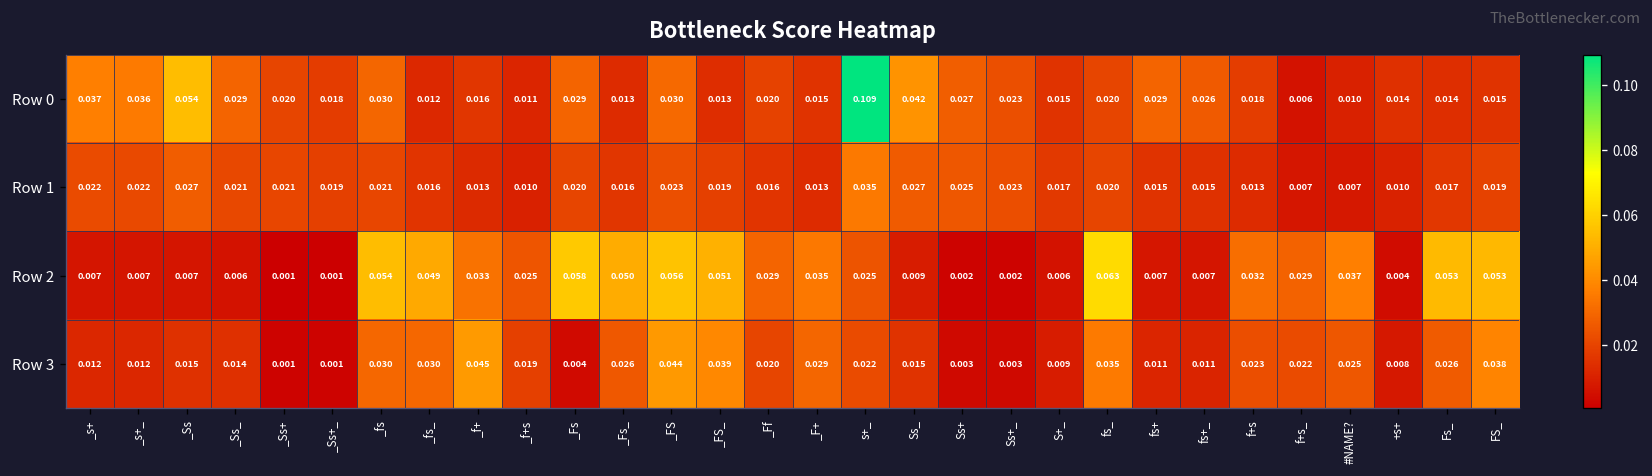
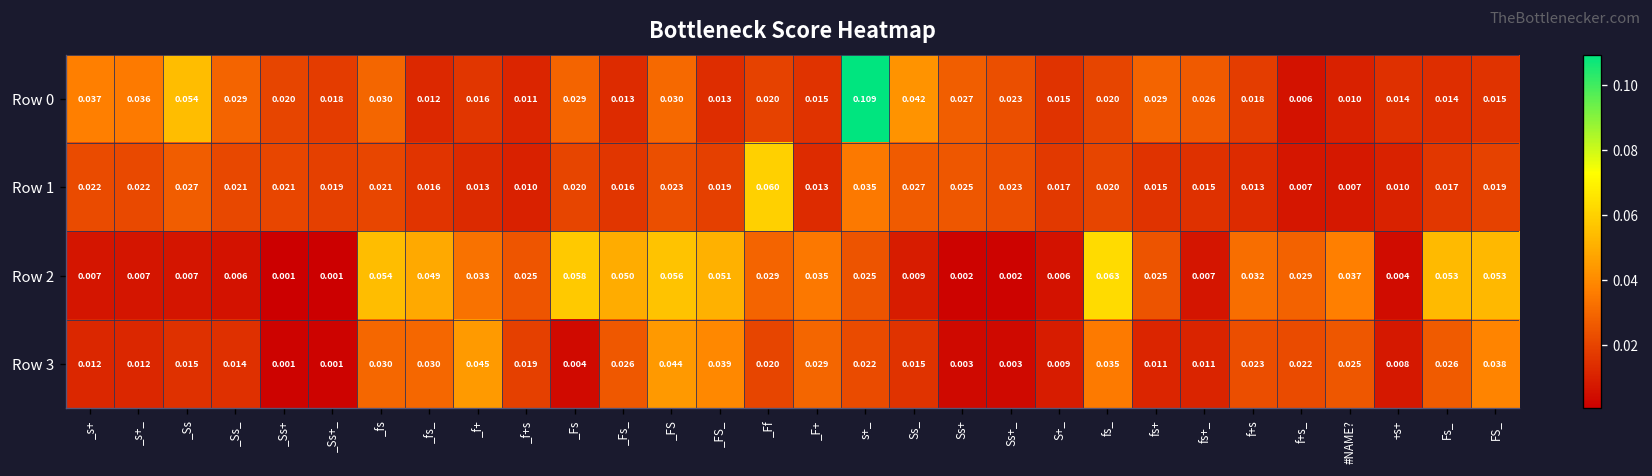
  {
    "Row 0": {
      "_s+": 0.037,
      "_s+_": 0.036,
      "_Ss": 0.054,
      "_Ss_": 0.029,
      "_Ss+": 0.020,
      "_Ss+_": 0.018,
      "_fs": 0.030,
      "_fs_": 0.012,
      "_f+": 0.016,
      "_f+s": 0.011,
      "_Fs": 0.029,
      "_Fs_": 0.013,
      "_FS": 0.030,
      "_FS_": 0.013,
      "_Ff": 0.020,
      "_F+": 0.015,
      "s+_": 0.109,
      "Ss_": 0.042,
      "Ss+": 0.027,
      "Ss+_": 0.023,
      "S+_": 0.015,
      "fs_": 0.020,
      "fs+": 0.029,
      "fs+_": 0.026,
      "f+s": 0.018,
      "f+s_": 0.006,
      "#NAME?": 0.010,
      "+s+": 0.014,
      "Fs_": 0.014,
      "FS_": 0.015
    },
    "Row 1": {
      "_s+": 0.022,
      "_s+_": 0.022,
      "_Ss": 0.027,
      "_Ss_": 0.021,
      "_Ss+": 0.021,
      "_Ss+_": 0.019,
      "_fs": 0.021,
      "_fs_": 0.016,
      "_f+": 0.013,
      "_f+s": 0.010,
      "_Fs": 0.020,
      "_Fs_": 0.016,
      "_FS": 0.023,
      "_FS_": 0.019,
-     "_Ff": 0.016,
+     "_Ff": 0.060,
      "_F+": 0.013,
      "s+_": 0.035,
      "Ss_": 0.027,
      "Ss+": 0.025,
      "Ss+_": 0.023,
      "S+_": 0.017,
      "fs_": 0.020,
      "fs+": 0.015,
      "fs+_": 0.015,
      "f+s": 0.013,
      "f+s_": 0.007,
      "#NAME?": 0.007,
      "+s+": 0.010,
      "Fs_": 0.017,
      "FS_": 0.019
    },
    "Row 2": {
      "_s+": 0.007,
      "_s+_": 0.007,
      "_Ss": 0.007,
      "_Ss_": 0.006,
      "_Ss+": 0.001,
      "_Ss+_": 0.001,
      "_fs": 0.054,
      "_fs_": 0.049,
      "_f+": 0.033,
      "_f+s": 0.025,
      "_Fs": 0.058,
      "_Fs_": 0.050,
      "_FS": 0.056,
      "_FS_": 0.051,
      "_Ff": 0.029,
      "_F+": 0.035,
      "s+_": 0.025,
      "Ss_": 0.009,
      "Ss+": 0.002,
      "Ss+_": 0.002,
      "S+_": 0.006,
      "fs_": 0.063,
-     "fs+": 0.007,
+     "fs+": 0.025,
      "fs+_": 0.007,
      "f+s": 0.032,
      "f+s_": 0.029,
      "#NAME?": 0.037,
      "+s+": 0.004,
      "Fs_": 0.053,
      "FS_": 0.053
    },
    "Row 3": {
      "_s+": 0.012,
      "_s+_": 0.012,
      "_Ss": 0.015,
      "_Ss_": 0.014,
      "_Ss+": 0.001,
      "_Ss+_": 0.001,
      "_fs": 0.030,
      "_fs_": 0.030,
      "_f+": 0.045,
      "_f+s": 0.019,
      "_Fs": 0.004,
      "_Fs_": 0.026,
      "_FS": 0.044,
      "_FS_": 0.039,
      "_Ff": 0.020,
      "_F+": 0.029,
      "s+_": 0.022,
      "Ss_": 0.015,
      "Ss+": 0.003,
      "Ss+_": 0.003,
      "S+_": 0.009,
      "fs_": 0.035,
      "fs+": 0.011,
      "fs+_": 0.011,
      "f+s": 0.023,
      "f+s_": 0.022,
      "#NAME?": 0.025,
      "+s+": 0.008,
      "Fs_": 0.026,
      "FS_": 0.038
    }
  }
